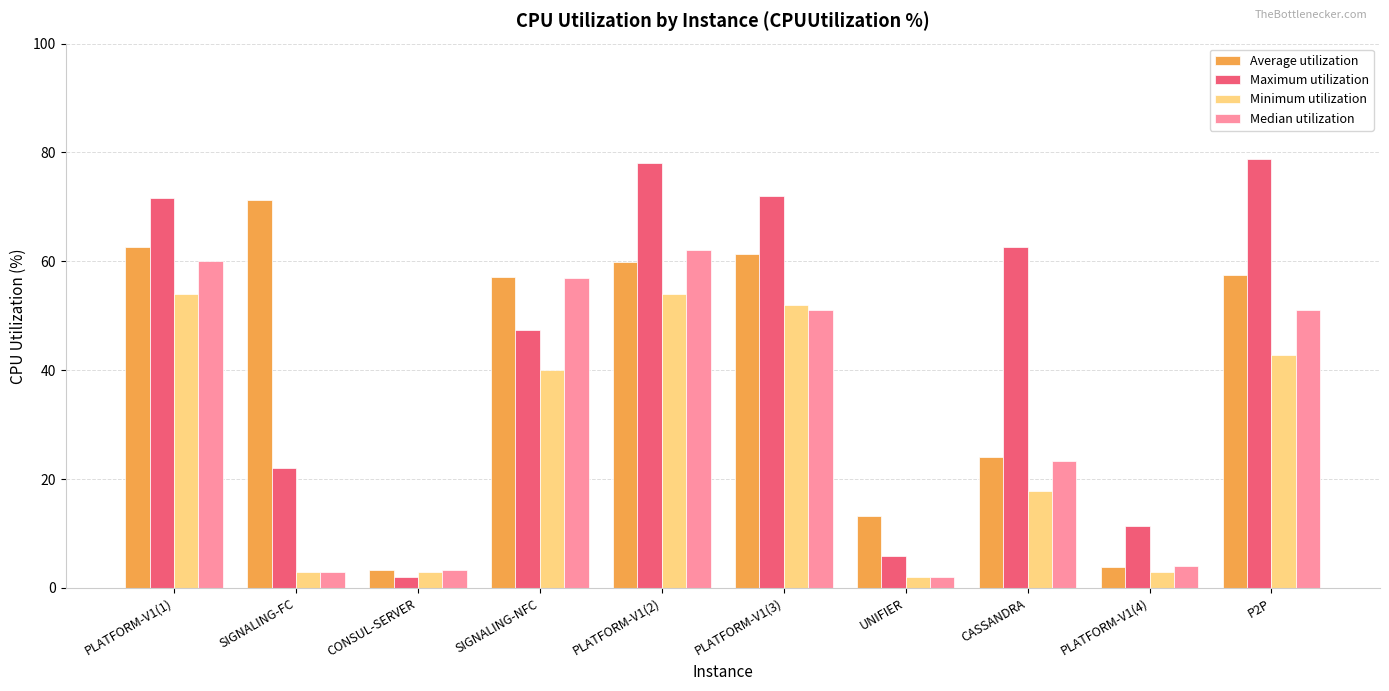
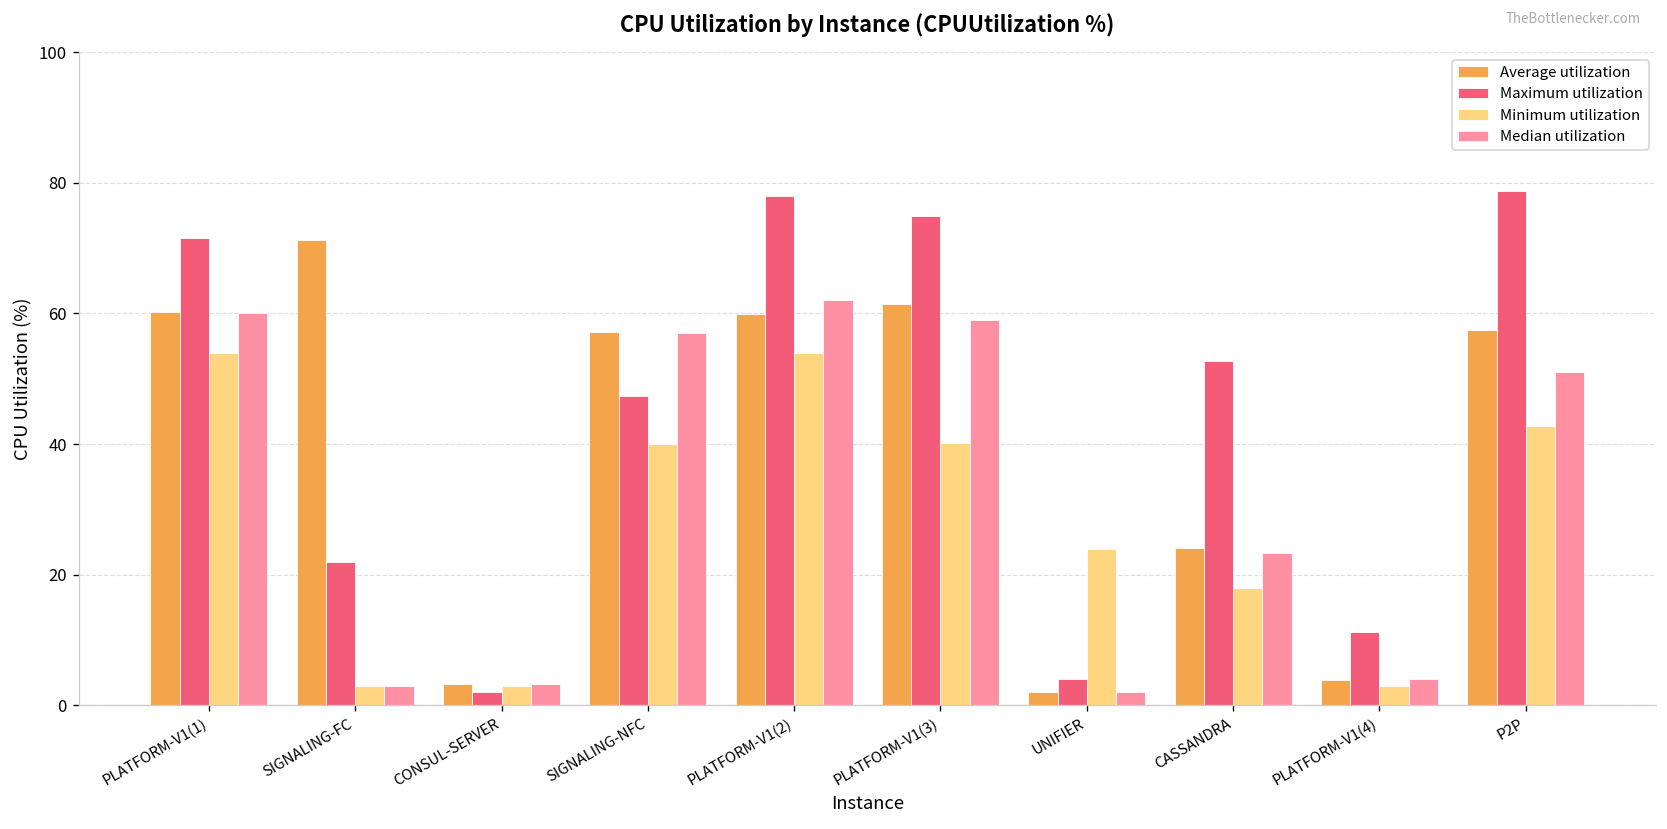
  {
    "Average utilization": {
-     "PLATFORM-V1(1)": 63,
+     "PLATFORM-V1(1)": 60,
      "SIGNALING-FC": 71,
      "CONSUL-SERVER": 3,
      "SIGNALING-NFC": 57,
      "PLATFORM-V1(2)": 60,
      "PLATFORM-V1(3)": 61,
-     "UNIFIER": 13,
+     "UNIFIER": 2,
      "CASSANDRA": 24,
      "PLATFORM-V1(4)": 4,
      "P2P": 57
    },
    "Maximum utilization": {
      "PLATFORM-V1(1)": 72,
      "SIGNALING-FC": 22,
      "CONSUL-SERVER": 2,
      "SIGNALING-NFC": 47,
      "PLATFORM-V1(2)": 78,
-     "PLATFORM-V1(3)": 72,
-     "UNIFIER": 6,
-     "CASSANDRA": 63,
+     "PLATFORM-V1(3)": 75,
+     "UNIFIER": 4,
+     "CASSANDRA": 53,
      "PLATFORM-V1(4)": 11,
      "P2P": 79
    },
    "Minimum utilization": {
      "PLATFORM-V1(1)": 54,
      "SIGNALING-FC": 3,
      "CONSUL-SERVER": 3,
      "SIGNALING-NFC": 40,
      "PLATFORM-V1(2)": 54,
-     "PLATFORM-V1(3)": 52,
-     "UNIFIER": 2,
+     "PLATFORM-V1(3)": 40,
+     "UNIFIER": 24,
      "CASSANDRA": 18,
      "PLATFORM-V1(4)": 3,
      "P2P": 43
    },
    "Median utilization": {
      "PLATFORM-V1(1)": 60,
      "SIGNALING-FC": 3,
      "CONSUL-SERVER": 3,
      "SIGNALING-NFC": 57,
      "PLATFORM-V1(2)": 62,
-     "PLATFORM-V1(3)": 51,
+     "PLATFORM-V1(3)": 59,
      "UNIFIER": 2,
      "CASSANDRA": 23,
      "PLATFORM-V1(4)": 4,
      "P2P": 51
    }
  }
